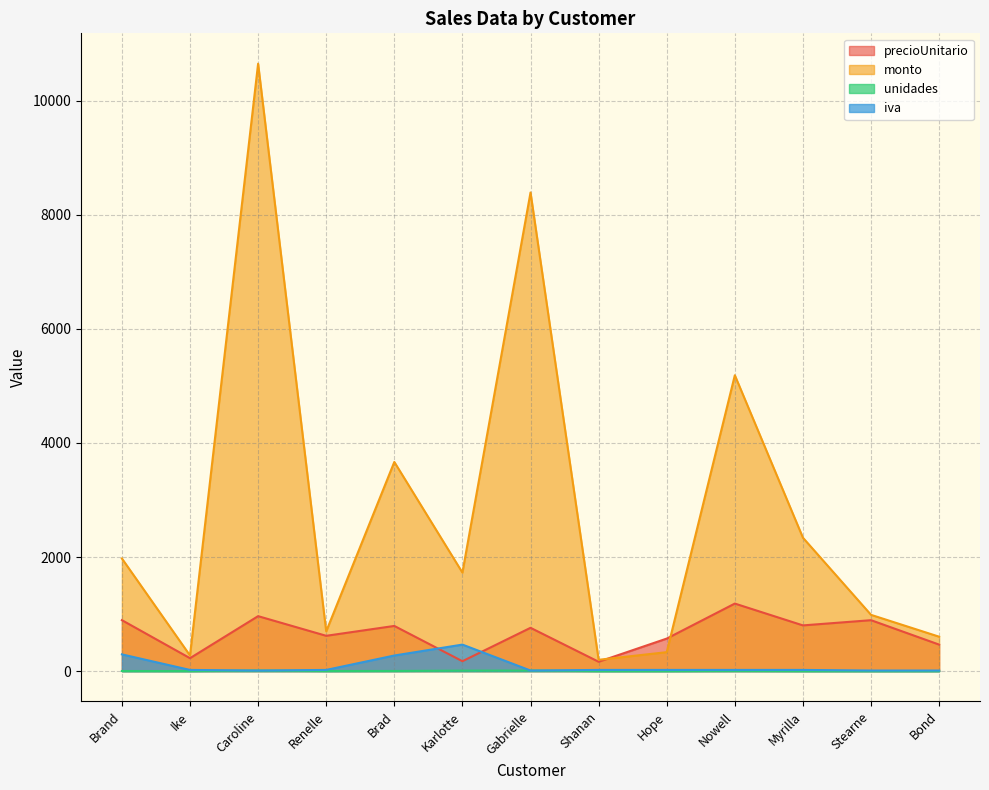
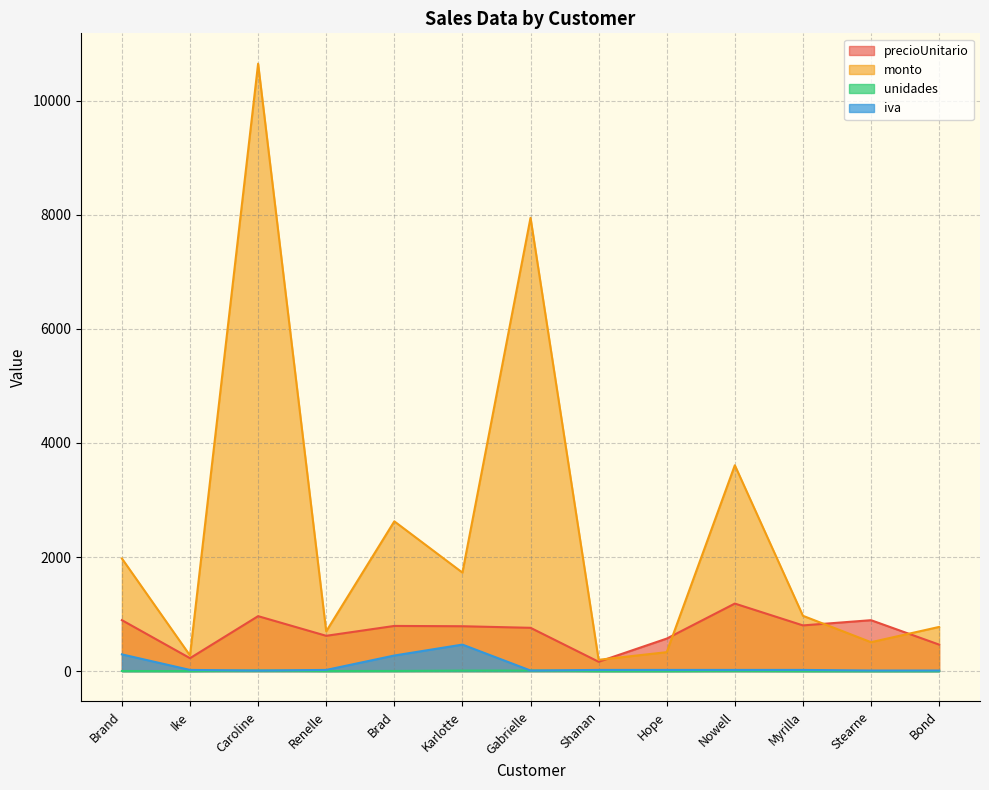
  {
    "precioUnitario": {
      "Brand": 900,
      "Ike": 200,
      "Caroline": 1000,
      "Renelle": 600,
      "Brad": 800,
-     "Karlotte": 200,
+     "Karlotte": 800,
      "Gabrielle": 800,
      "Hope": 600,
      "Nowell": 1200,
      "Myrilla": 800,
      "Stearne": 900,
      "Bond": 500
    },
    "monto": {
      "Brand": 2000,
      "Ike": 300,
      "Caroline": 10600,
      "Renelle": 700,
-     "Brad": 3700,
+     "Brad": 2600,
      "Karlotte": 1700,
-     "Gabrielle": 8400,
+     "Gabrielle": 7900,
      "Hope": 300,
-     "Nowell": 5200,
-     "Myrilla": 2300,
-     "Stearne": 1000,
-     "Bond": 600
+     "Nowell": 3600,
+     "Myrilla": 1000,
+     "Stearne": 500,
+     "Bond": 800
    },
    "unidades": {
      "Brand": 0,
      "Brad": 0,
      "Karlotte": 0
    },
    "iva": {
      "Brand": 300,
      "Brad": 300,
      "Karlotte": 500
    }
  }
